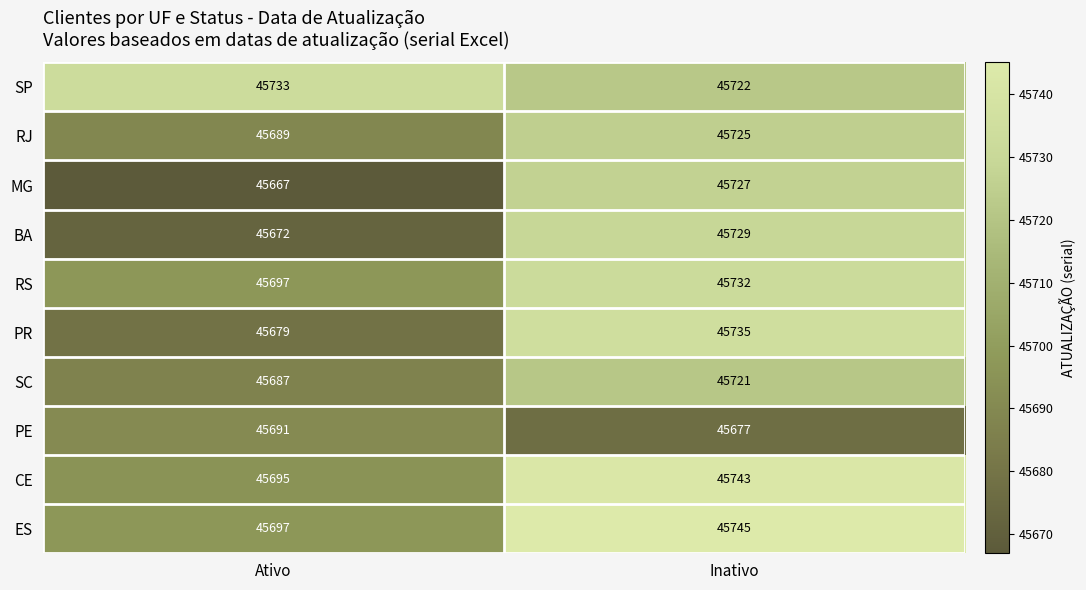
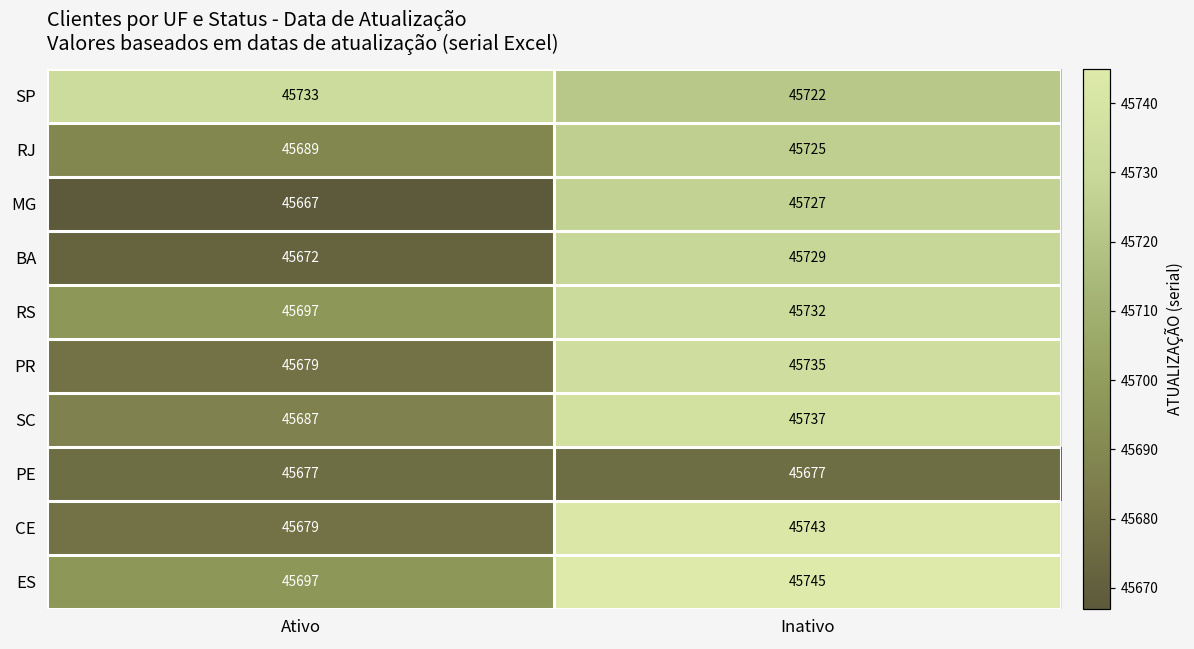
  {
    "SP": {
      "Ativo": 45733,
      "Inativo": 45722
    },
    "RJ": {
      "Ativo": 45689,
      "Inativo": 45725
    },
    "MG": {
      "Ativo": 45667,
      "Inativo": 45727
    },
    "BA": {
      "Ativo": 45672,
      "Inativo": 45729
    },
    "RS": {
      "Ativo": 45697,
      "Inativo": 45732
    },
    "PR": {
      "Ativo": 45679,
      "Inativo": 45735
    },
    "SC": {
      "Ativo": 45687,
-     "Inativo": 45721
+     "Inativo": 45737
    },
    "PE": {
-     "Ativo": 45691,
+     "Ativo": 45677,
      "Inativo": 45677
    },
    "CE": {
-     "Ativo": 45695,
+     "Ativo": 45679,
      "Inativo": 45743
    },
    "ES": {
      "Ativo": 45697,
      "Inativo": 45745
    }
  }
